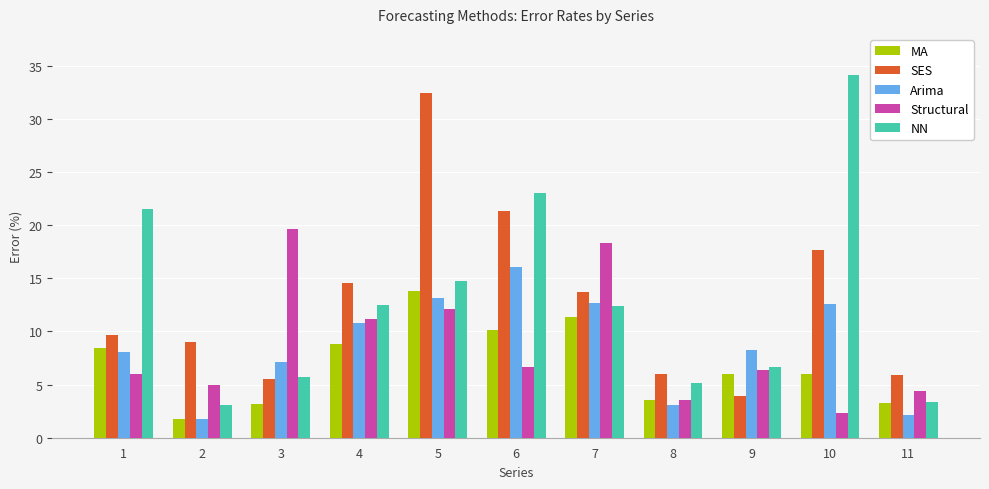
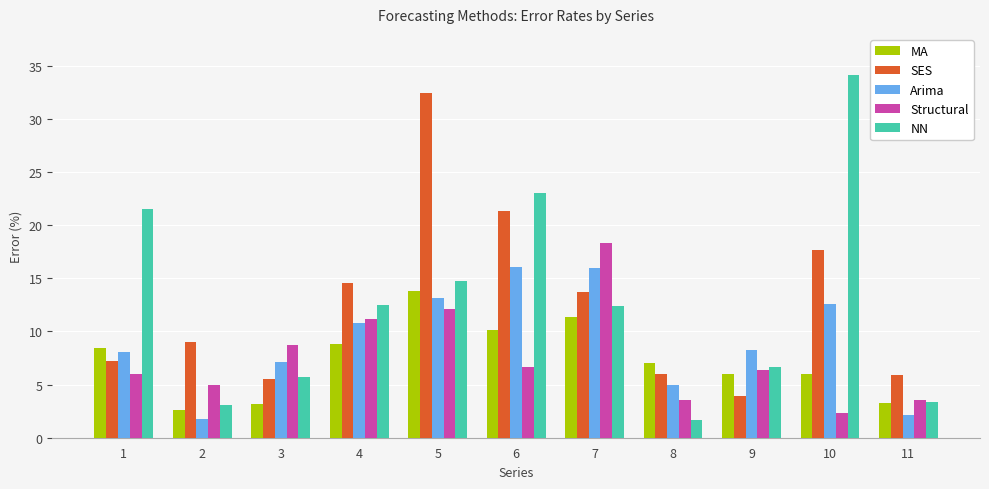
  {
    "MA": {
      "1": 8.4,
-     "2": 1.8,
+     "2": 2.6,
      "3": 3.2,
      "4": 8.8,
      "5": 13.8,
      "6": 10.2,
      "7": 11.4,
-     "8": 3.5,
+     "8": 7.1,
      "9": 6.0,
      "10": 6.0,
      "11": 3.2
    },
    "SES": {
-     "1": 9.6,
+     "1": 7.2,
      "2": 9.0,
      "3": 5.5,
      "4": 14.6,
      "5": 32.4,
      "6": 21.3,
      "7": 13.8,
      "8": 6.0,
      "9": 3.9,
      "10": 17.7,
      "11": 5.9
    },
    "Arima": {
      "1": 8.1,
      "2": 1.8,
      "3": 7.1,
      "4": 10.8,
      "5": 13.1,
      "6": 16.0,
-     "7": 12.7,
-     "8": 3.1,
+     "7": 16.0,
+     "8": 5.0,
      "9": 8.2,
      "10": 12.6,
      "11": 2.1
    },
    "Structural": {
      "1": 6.0,
      "2": 4.9,
-     "3": 19.7,
+     "3": 8.7,
      "4": 11.2,
      "5": 12.1,
      "6": 6.7,
      "7": 18.4,
      "8": 3.5,
      "9": 6.4,
      "10": 2.3,
-     "11": 4.4
+     "11": 3.6
    },
    "NN": {
      "1": 21.5,
      "2": 3.1,
      "3": 5.7,
      "4": 12.5,
      "5": 14.7,
      "6": 23.0,
      "7": 12.4,
-     "8": 5.1,
+     "8": 1.7,
      "9": 6.6,
      "10": 34.2,
      "11": 3.4
    }
  }
